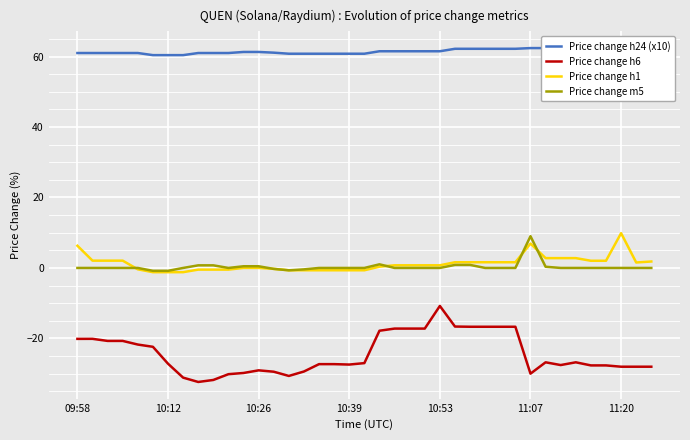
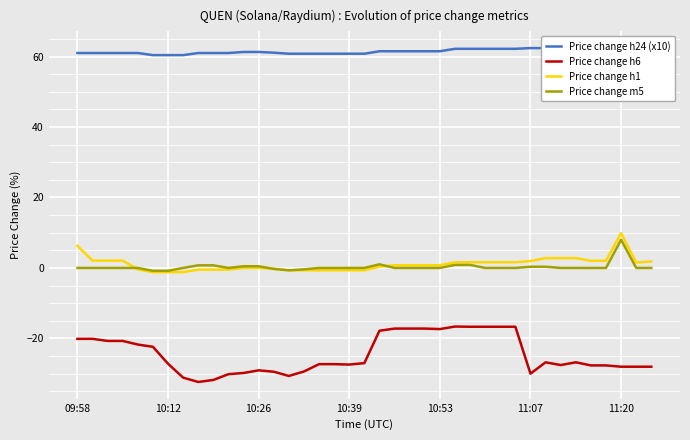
  {
    "Price change h24 (x10)": {
      "09:58": 61,
      "10:12": 60,
      "10:26": 61,
      "10:39": 61,
      "10:53": 62,
      "11:07": 62
    },
    "Price change h6": {
      "09:58": -20,
      "10:12": -27,
      "10:26": -29,
      "10:39": -27,
-     "10:53": -11,
+     "10:53": -17,
      "11:07": -30,
      "11:20": -28
    },
    "Price change h1": {
      "09:58": 6,
      "10:53": 1,
-     "11:07": 7,
+     "11:07": 2,
      "11:20": 10
    },
    "Price change m5": {
      "09:58": 0,
      "10:53": 0,
-     "11:07": 9,
-     "11:20": 0
+     "11:07": 0,
+     "11:20": 8
    }
  }
